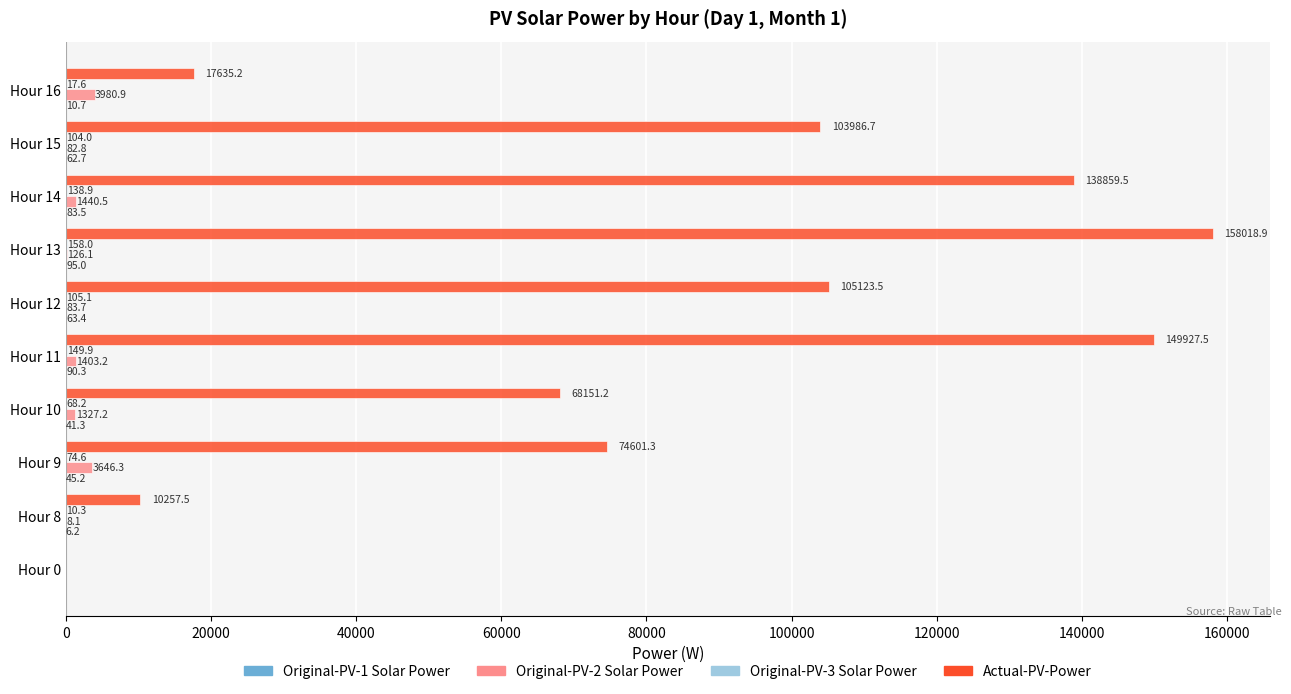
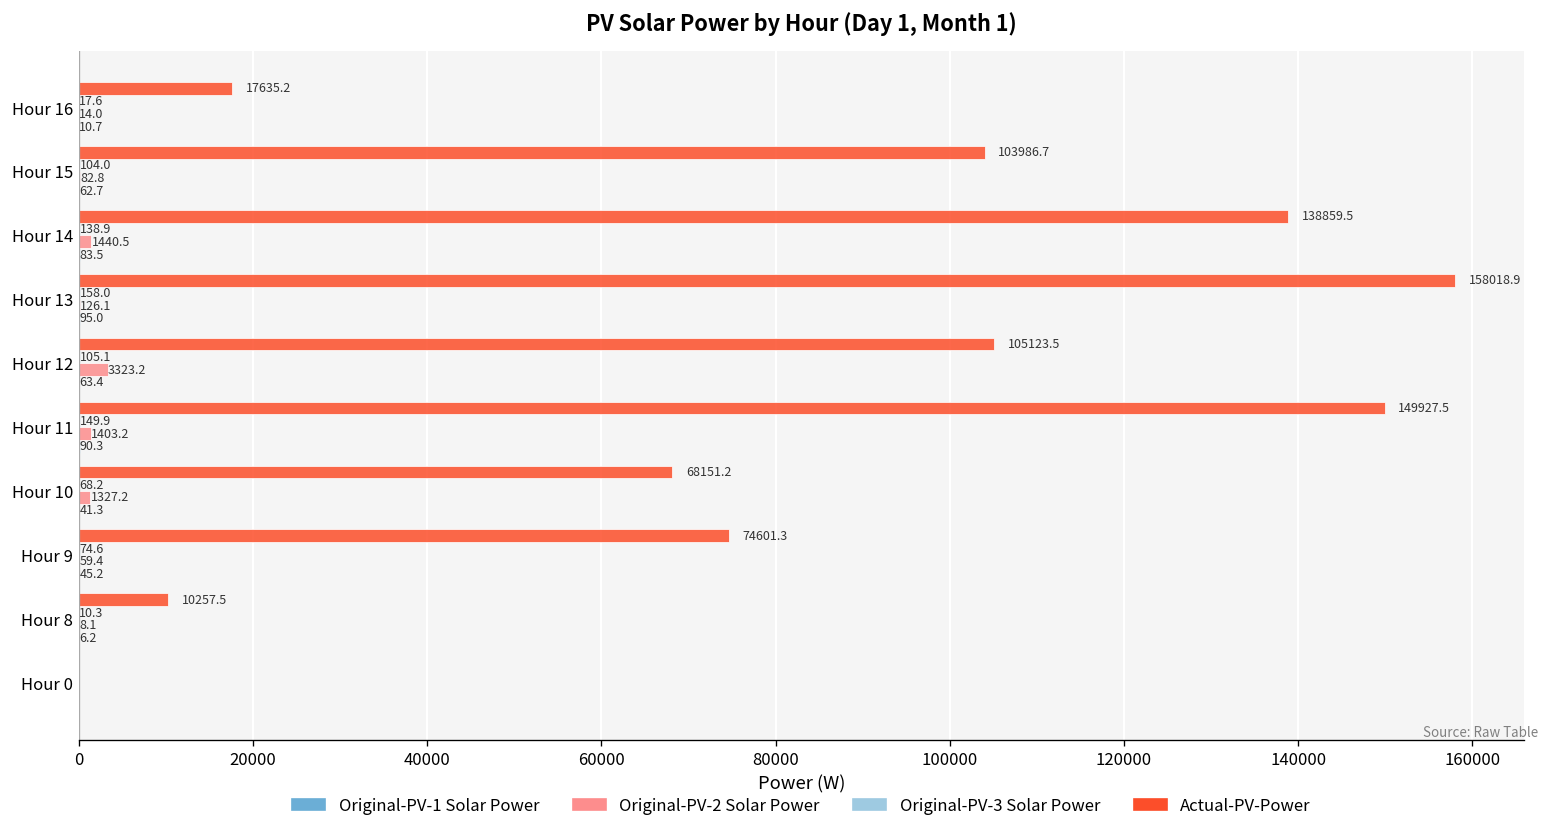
  {
    "Original-PV-2 Solar Power": {
-     "Hour 16": 3980.9,
+     "Hour 16": 14.0,
      "Hour 15": 82.8,
      "Hour 14": 1440.5,
      "Hour 13": 126.1,
-     "Hour 12": 83.7,
+     "Hour 12": 3323.2,
      "Hour 11": 1403.2,
      "Hour 10": 1327.2,
-     "Hour 9": 3646.3,
+     "Hour 9": 59.4,
      "Hour 8": 8.1
    },
    "Actual-PV-Power": {
      "Hour 16": 17635.2,
      "Hour 15": 103986.7,
      "Hour 14": 138859.5,
      "Hour 13": 158018.9,
      "Hour 12": 105123.5,
      "Hour 11": 149927.5,
      "Hour 10": 68151.2,
      "Hour 9": 74601.3,
      "Hour 8": 10257.5
    }
  }
